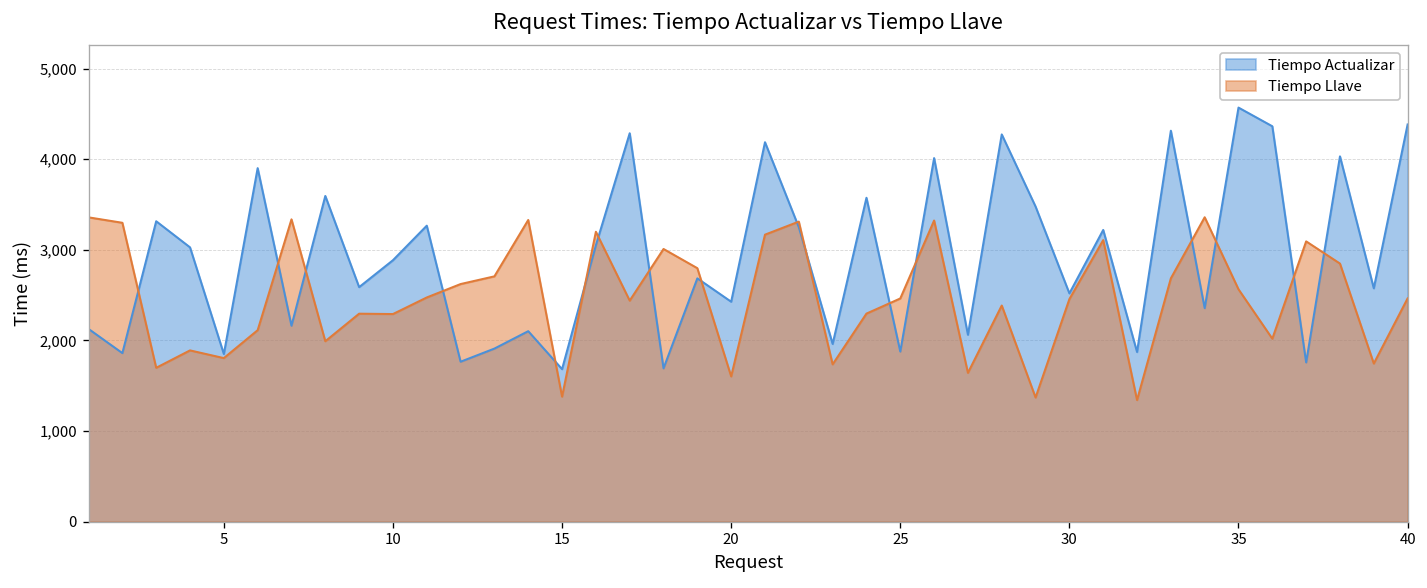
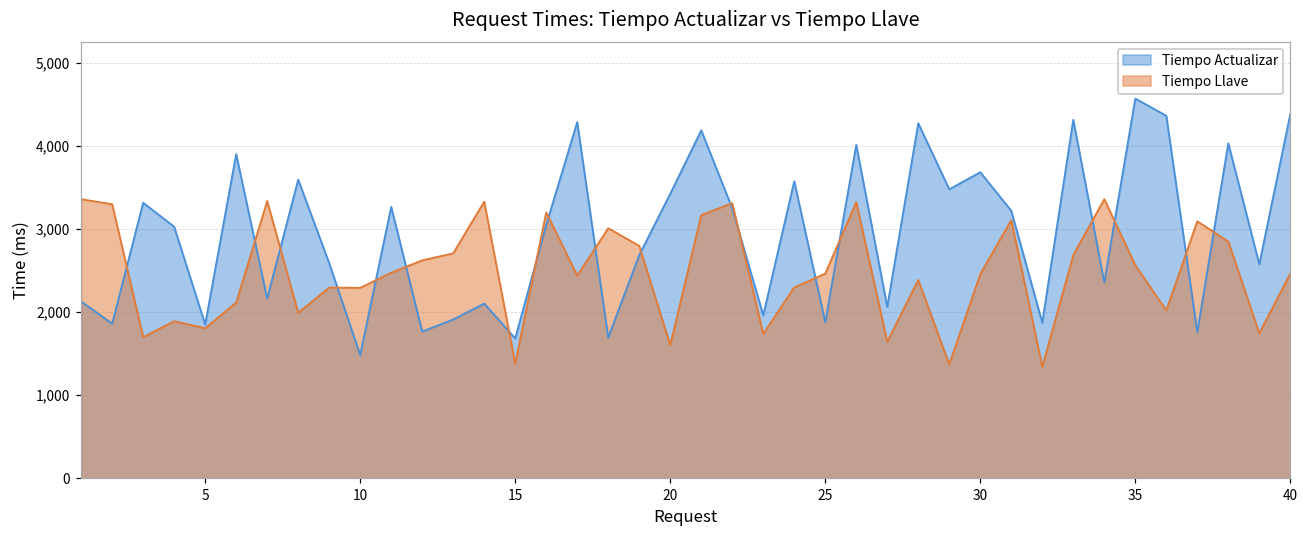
  {
    "Tiempo Actualizar": {
      "5": "1,900",
-     "10": "2,900",
+     "10": "1,500",
      "15": "1,700",
-     "20": "2,400",
+     "20": "3,400",
      "25": "1,900",
-     "30": "2,500",
+     "30": "3,700",
      "35": "4,600",
      "40": "4,400"
    },
    "Tiempo Llave": {
      "5": "1,800",
      "10": "2,300",
      "15": "1,400",
      "20": "1,600",
      "25": "2,500",
      "30": "2,500",
      "35": "2,600",
      "40": "2,500"
    }
  }
